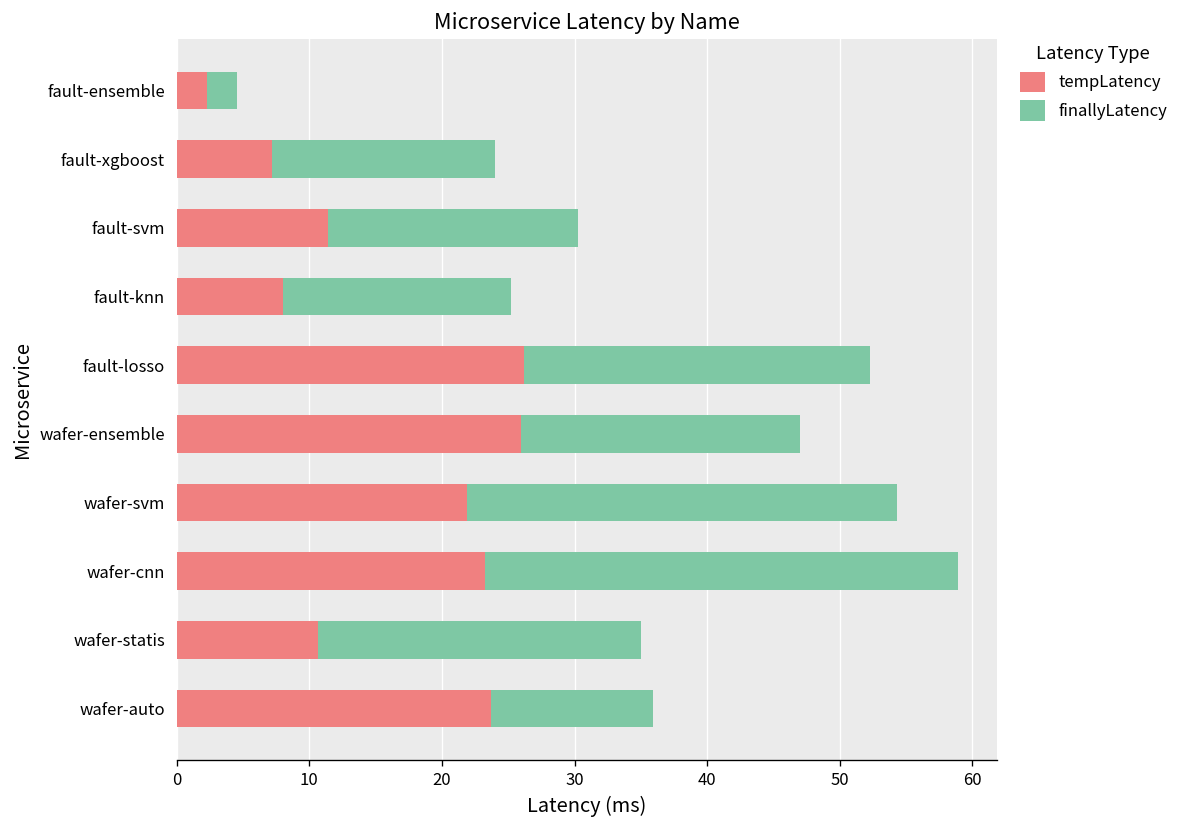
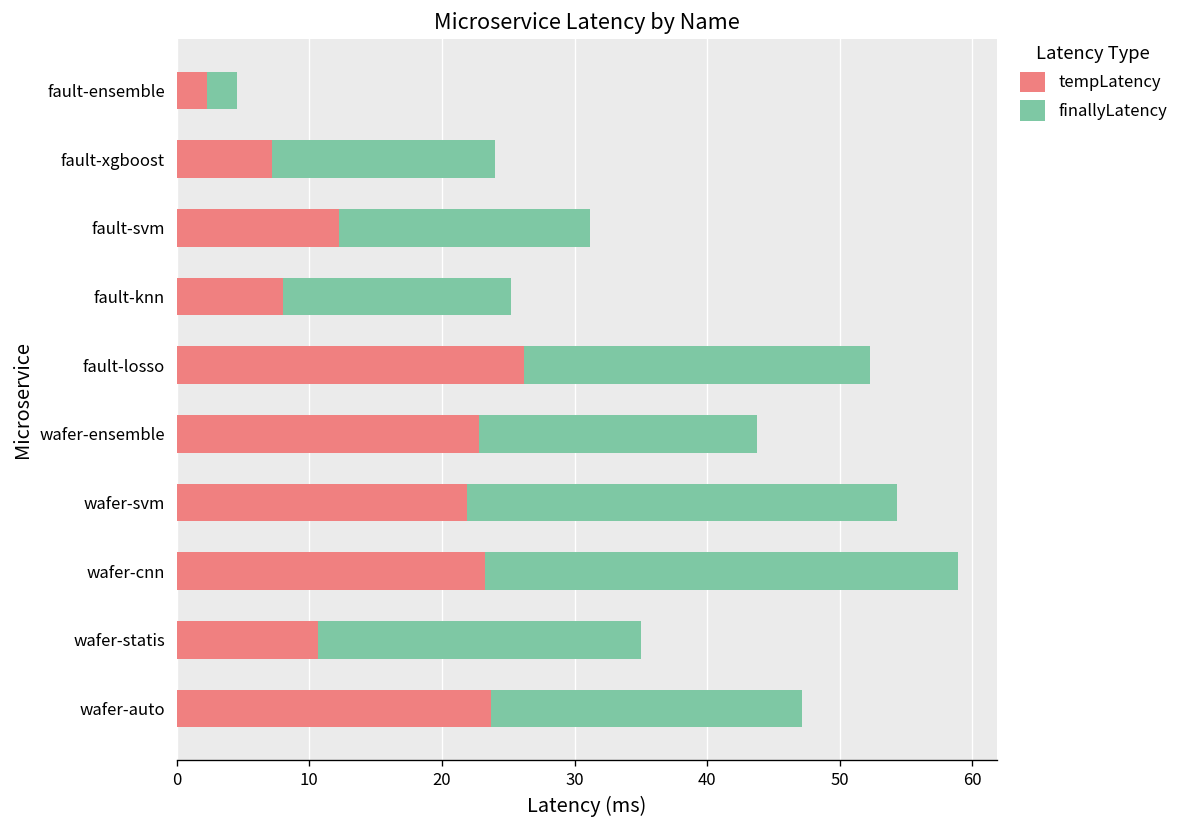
  {
    "tempLatency": {
      "fault-ensemble": 2.3,
      "fault-xgboost": 7.2,
-     "fault-svm": 11.4,
+     "fault-svm": 12.3,
      "fault-knn": 8.0,
      "fault-losso": 26.2,
-     "wafer-ensemble": 26.0,
+     "wafer-ensemble": 22.8,
      "wafer-svm": 21.9,
      "wafer-cnn": 23.2,
      "wafer-statis": 10.7,
      "wafer-auto": 23.7
    },
    "finallyLatency": {
      "fault-ensemble": 2.3,
      "fault-xgboost": 16.8,
      "fault-svm": 18.9,
      "fault-knn": 17.2,
      "fault-losso": 26.1,
      "wafer-ensemble": 21.0,
      "wafer-svm": 32.4,
      "wafer-cnn": 35.7,
      "wafer-statis": 24.3,
-     "wafer-auto": 12.2
+     "wafer-auto": 23.4
    }
  }
